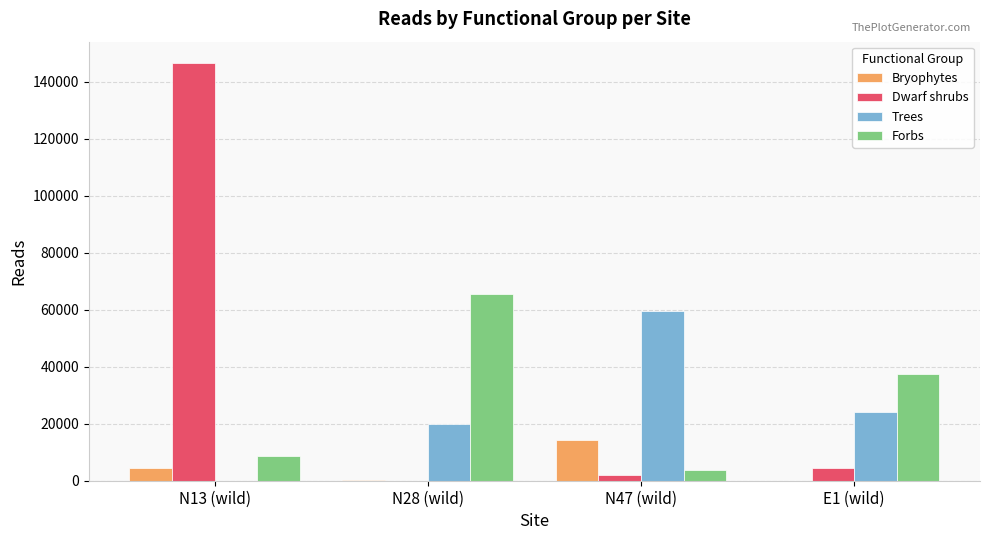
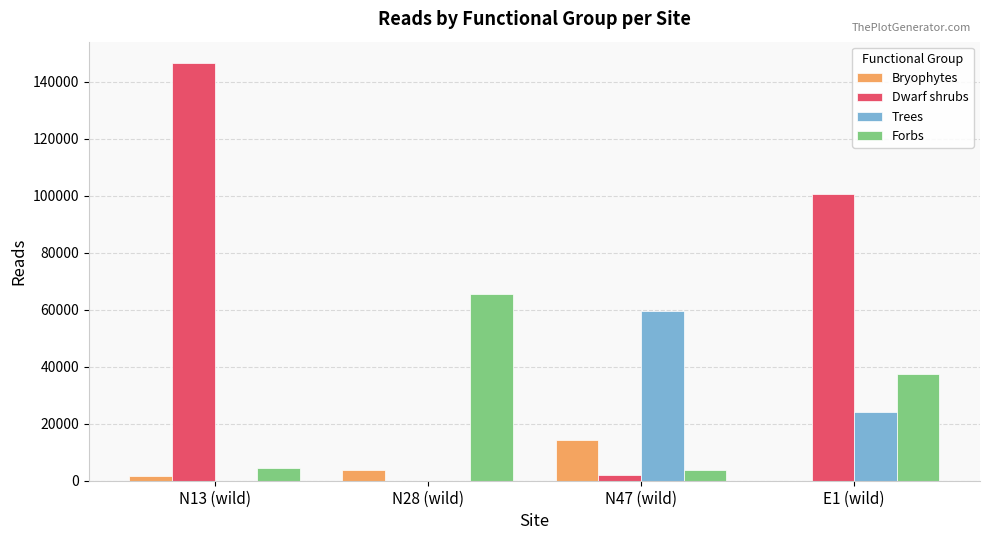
  {
    "Bryophytes": {
-     "N13 (wild)": 5000,
-     "N28 (wild)": 0,
+     "N13 (wild)": 2000,
+     "N28 (wild)": 4000,
      "N47 (wild)": 14000
    },
    "Dwarf shrubs": {
      "N13 (wild)": 147000,
      "N47 (wild)": 2000,
-     "E1 (wild)": 4000
+     "E1 (wild)": 101000
    },
    "Trees": {
-     "N28 (wild)": 20000,
+     "N28 (wild)": 0,
      "N47 (wild)": 59000,
      "E1 (wild)": 24000
    },
    "Forbs": {
-     "N13 (wild)": 9000,
+     "N13 (wild)": 4000,
      "N28 (wild)": 66000,
      "N47 (wild)": 4000,
      "E1 (wild)": 37000
    }
  }
